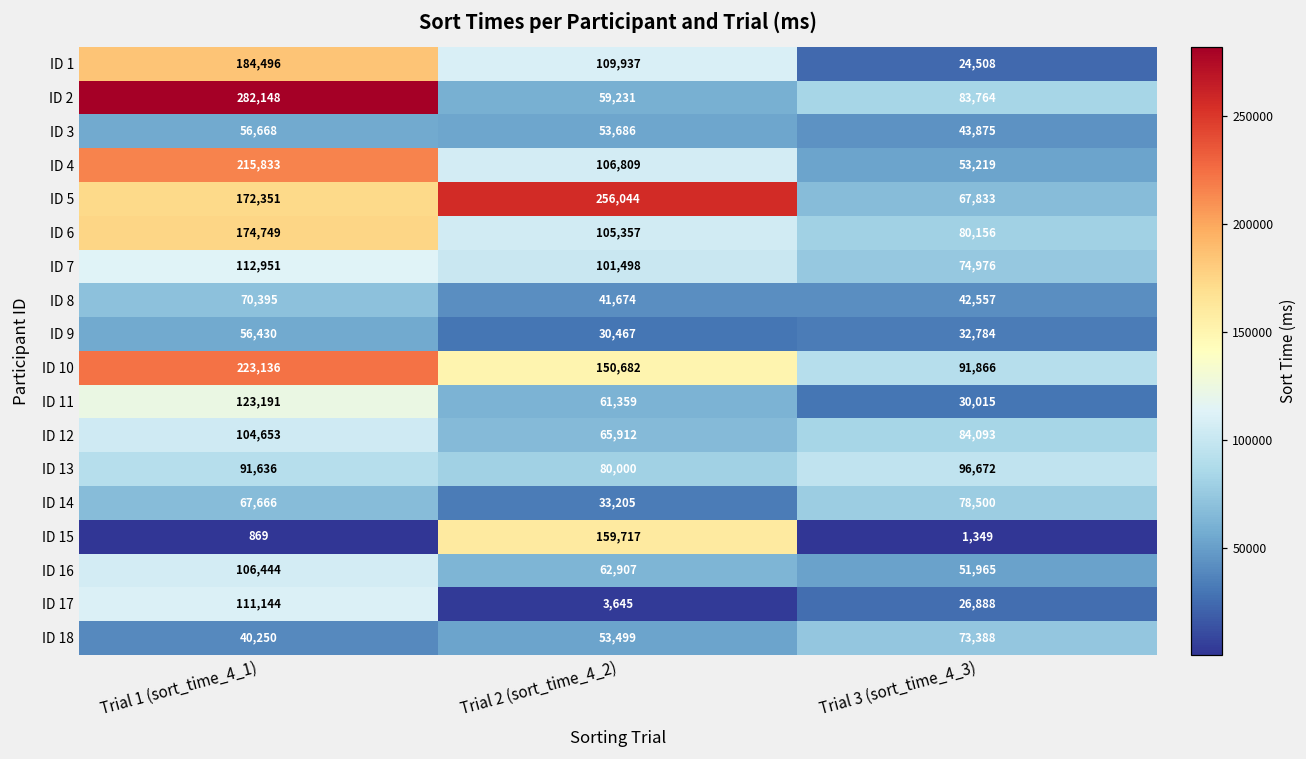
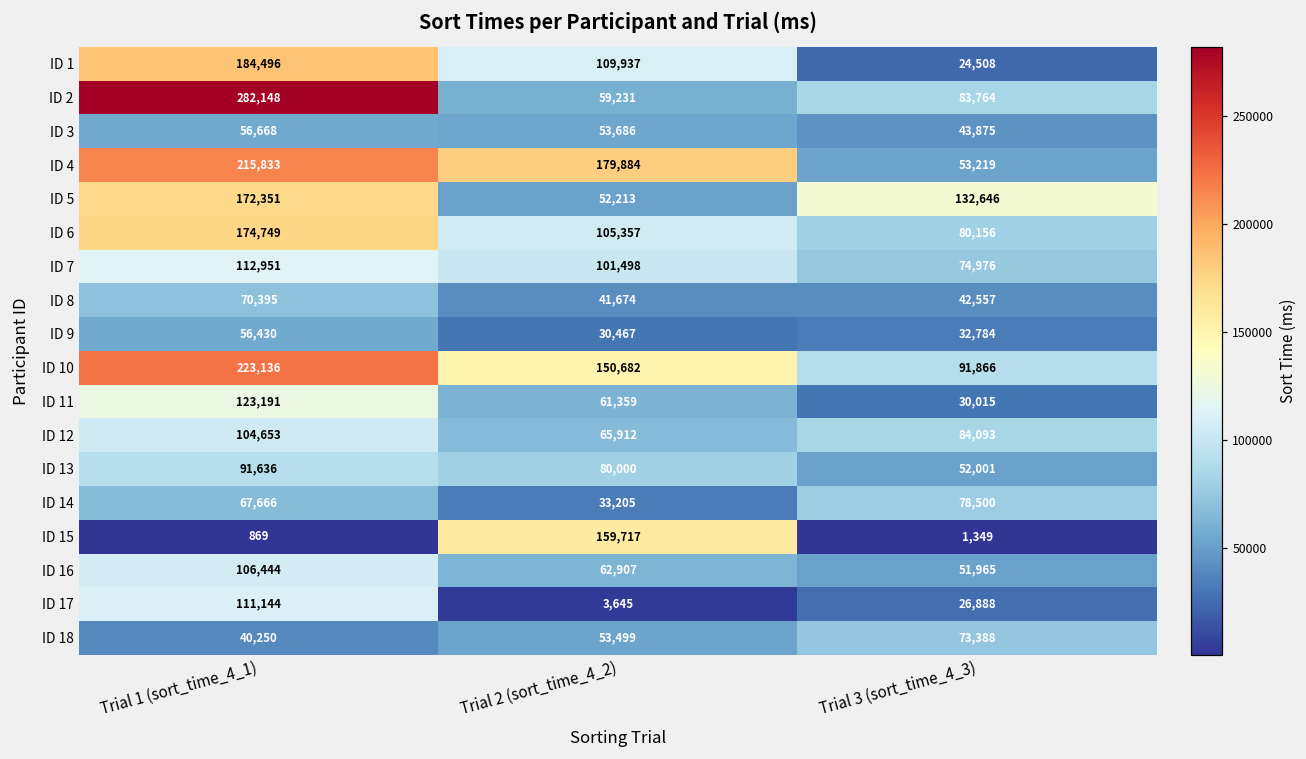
  {
    "ID 1": {
      "Trial 1 (sort_time_4_1)": "184,496",
      "Trial 2 (sort_time_4_2)": "109,937",
      "Trial 3 (sort_time_4_3)": "24,508"
    },
    "ID 2": {
      "Trial 1 (sort_time_4_1)": "282,148",
      "Trial 2 (sort_time_4_2)": "59,231",
      "Trial 3 (sort_time_4_3)": "83,764"
    },
    "ID 3": {
      "Trial 1 (sort_time_4_1)": "56,668",
      "Trial 2 (sort_time_4_2)": "53,686",
      "Trial 3 (sort_time_4_3)": "43,875"
    },
    "ID 4": {
      "Trial 1 (sort_time_4_1)": "215,833",
-     "Trial 2 (sort_time_4_2)": "106,809",
+     "Trial 2 (sort_time_4_2)": "179,884",
      "Trial 3 (sort_time_4_3)": "53,219"
    },
    "ID 5": {
      "Trial 1 (sort_time_4_1)": "172,351",
-     "Trial 2 (sort_time_4_2)": "256,044",
-     "Trial 3 (sort_time_4_3)": "67,833"
+     "Trial 2 (sort_time_4_2)": "52,213",
+     "Trial 3 (sort_time_4_3)": "132,646"
    },
    "ID 6": {
      "Trial 1 (sort_time_4_1)": "174,749",
      "Trial 2 (sort_time_4_2)": "105,357",
      "Trial 3 (sort_time_4_3)": "80,156"
    },
    "ID 7": {
      "Trial 1 (sort_time_4_1)": "112,951",
      "Trial 2 (sort_time_4_2)": "101,498",
      "Trial 3 (sort_time_4_3)": "74,976"
    },
    "ID 8": {
      "Trial 1 (sort_time_4_1)": "70,395",
      "Trial 2 (sort_time_4_2)": "41,674",
      "Trial 3 (sort_time_4_3)": "42,557"
    },
    "ID 9": {
      "Trial 1 (sort_time_4_1)": "56,430",
      "Trial 2 (sort_time_4_2)": "30,467",
      "Trial 3 (sort_time_4_3)": "32,784"
    },
    "ID 10": {
      "Trial 1 (sort_time_4_1)": "223,136",
      "Trial 2 (sort_time_4_2)": "150,682",
      "Trial 3 (sort_time_4_3)": "91,866"
    },
    "ID 11": {
      "Trial 1 (sort_time_4_1)": "123,191",
      "Trial 2 (sort_time_4_2)": "61,359",
      "Trial 3 (sort_time_4_3)": "30,015"
    },
    "ID 12": {
      "Trial 1 (sort_time_4_1)": "104,653",
      "Trial 2 (sort_time_4_2)": "65,912",
      "Trial 3 (sort_time_4_3)": "84,093"
    },
    "ID 13": {
      "Trial 1 (sort_time_4_1)": "91,636",
      "Trial 2 (sort_time_4_2)": "80,000",
-     "Trial 3 (sort_time_4_3)": "96,672"
+     "Trial 3 (sort_time_4_3)": "52,001"
    },
    "ID 14": {
      "Trial 1 (sort_time_4_1)": "67,666",
      "Trial 2 (sort_time_4_2)": "33,205",
      "Trial 3 (sort_time_4_3)": "78,500"
    },
    "ID 15": {
      "Trial 1 (sort_time_4_1)": "869",
      "Trial 2 (sort_time_4_2)": "159,717",
      "Trial 3 (sort_time_4_3)": "1,349"
    },
    "ID 16": {
      "Trial 1 (sort_time_4_1)": "106,444",
      "Trial 2 (sort_time_4_2)": "62,907",
      "Trial 3 (sort_time_4_3)": "51,965"
    },
    "ID 17": {
      "Trial 1 (sort_time_4_1)": "111,144",
      "Trial 2 (sort_time_4_2)": "3,645",
      "Trial 3 (sort_time_4_3)": "26,888"
    },
    "ID 18": {
      "Trial 1 (sort_time_4_1)": "40,250",
      "Trial 2 (sort_time_4_2)": "53,499",
      "Trial 3 (sort_time_4_3)": "73,388"
    }
  }
